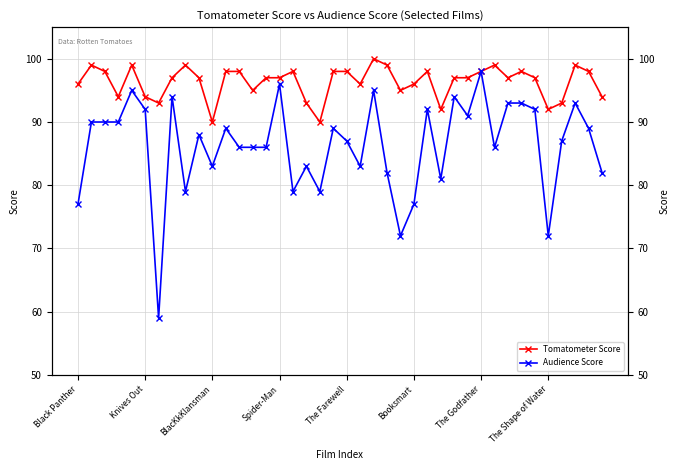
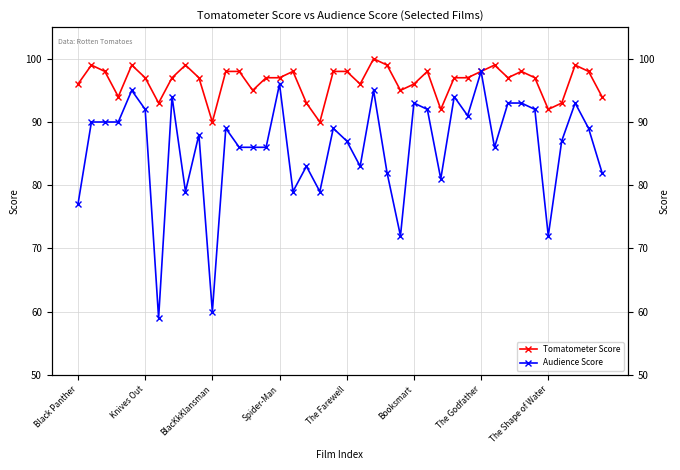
  {
    "Tomatometer Score": {
      "Black Panther": 96,
-     "Knives Out": 94,
+     "Knives Out": 97,
      "BlacKkKlansman": 90,
      "Spider-Man": 97,
      "The Farewell": 98,
      "Booksmart": 96,
      "The Shape of Water": 92
    },
    "Audience Score": {
      "Black Panther": 77,
      "Knives Out": 92,
-     "BlacKkKlansman": 83,
+     "BlacKkKlansman": 60,
      "Spider-Man": 96,
      "The Farewell": 87,
-     "Booksmart": 77,
+     "Booksmart": 93,
      "The Shape of Water": 72
    }
  }
